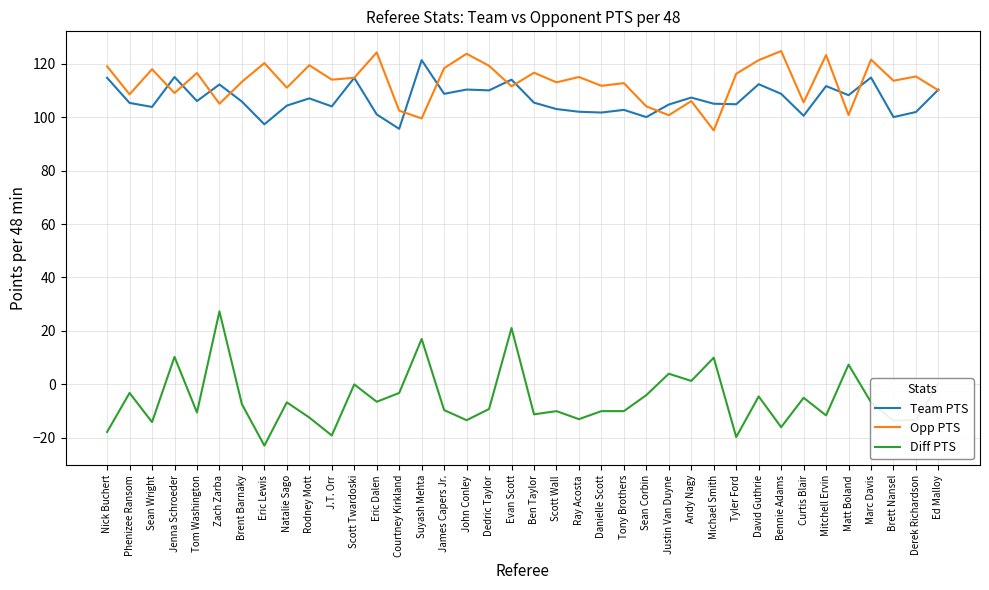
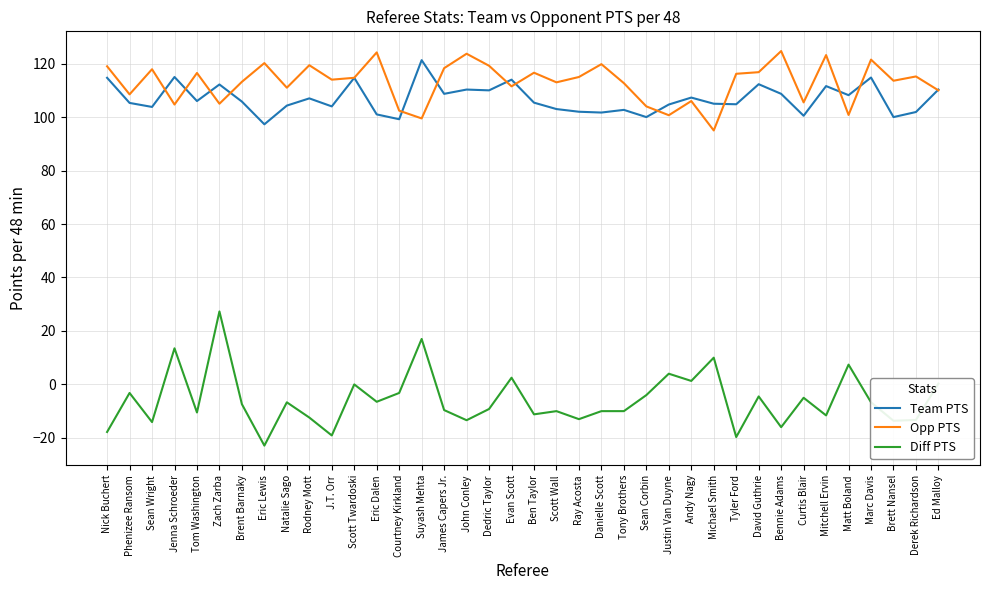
  {
    "Team PTS": {
      "Nick Buchert": 115,
      "Phenizee Ransom": 105,
      "Sean Wright": 104,
      "Jenna Schroeder": 115,
      "Tom Washington": 106,
      "Zach Zarba": 112,
      "Brent Barnaky": 106,
      "Eric Lewis": 97,
      "Natalie Sago": 104,
      "Rodney Mott": 107,
      "J.T. Orr": 104,
      "Eric Dalen": 101,
-     "Courtney Kirkland": 96,
+     "Courtney Kirkland": 99,
      "Suyash Mehta": 121,
      "James Capers Jr.": 109,
      "John Conley": 110,
      "Dedric Taylor": 110,
      "Evan Scott": 114,
      "Ben Taylor": 105,
      "Scott Wall": 103,
      "Ray Acosta": 102,
      "Danielle Scott": 102,
      "Tony Brothers": 103,
      "Sean Corbin": 100,
      "Justin Van Duyne": 105,
      "Andy Nagy": 107,
      "Michael Smith": 105,
      "Tyler Ford": 105,
      "David Guthrie": 112,
      "Bennie Adams": 109,
      "Curtis Blair": 101,
      "Mitchell Ervin": 112,
      "Matt Boland": 108,
      "Marc Davis": 115,
      "Brett Nansel": 100,
      "Derek Richardson": 102
    },
    "Opp PTS": {
      "Nick Buchert": 119,
      "Phenizee Ransom": 109,
      "Sean Wright": 118,
-     "Jenna Schroeder": 109,
+     "Jenna Schroeder": 105,
      "Tom Washington": 117,
      "Zach Zarba": 105,
      "Brent Barnaky": 113,
      "Eric Lewis": 120,
      "Natalie Sago": 111,
      "Rodney Mott": 119,
      "J.T. Orr": 114,
      "Eric Dalen": 124,
      "Courtney Kirkland": 102,
      "Suyash Mehta": 100,
      "James Capers Jr.": 118,
      "John Conley": 124,
      "Dedric Taylor": 119,
      "Evan Scott": 112,
      "Ben Taylor": 117,
      "Scott Wall": 113,
      "Ray Acosta": 115,
-     "Danielle Scott": 112,
+     "Danielle Scott": 120,
      "Tony Brothers": 113,
      "Sean Corbin": 104,
      "Justin Van Duyne": 101,
      "Andy Nagy": 106,
      "Michael Smith": 95,
      "Tyler Ford": 116,
-     "David Guthrie": 121,
+     "David Guthrie": 117,
      "Bennie Adams": 125,
      "Curtis Blair": 106,
      "Mitchell Ervin": 123,
      "Matt Boland": 101,
      "Marc Davis": 122,
      "Brett Nansel": 114,
      "Derek Richardson": 115
    },
    "Diff PTS": {
      "Nick Buchert": -18,
      "Phenizee Ransom": -3,
      "Sean Wright": -14,
-     "Jenna Schroeder": 10,
+     "Jenna Schroeder": 14,
      "Tom Washington": -11,
      "Zach Zarba": 27,
      "Brent Barnaky": -7,
      "Eric Lewis": -23,
      "Natalie Sago": -7,
      "Rodney Mott": -12,
      "J.T. Orr": -19,
      "Scott Twardoski": 0,
      "Eric Dalen": -7,
      "Courtney Kirkland": -3,
      "Suyash Mehta": 17,
      "James Capers Jr.": -10,
      "John Conley": -13,
      "Dedric Taylor": -9,
-     "Evan Scott": 21,
+     "Evan Scott": 3,
      "Ben Taylor": -11,
      "Scott Wall": -10,
      "Ray Acosta": -13,
      "Danielle Scott": -10,
      "Tony Brothers": -10,
      "Sean Corbin": -4,
      "Justin Van Duyne": 4,
      "Andy Nagy": 1,
      "Michael Smith": 10,
      "Tyler Ford": -20,
      "David Guthrie": -5,
      "Bennie Adams": -16,
      "Curtis Blair": -5,
      "Mitchell Ervin": -12,
      "Matt Boland": 7
    }
  }
